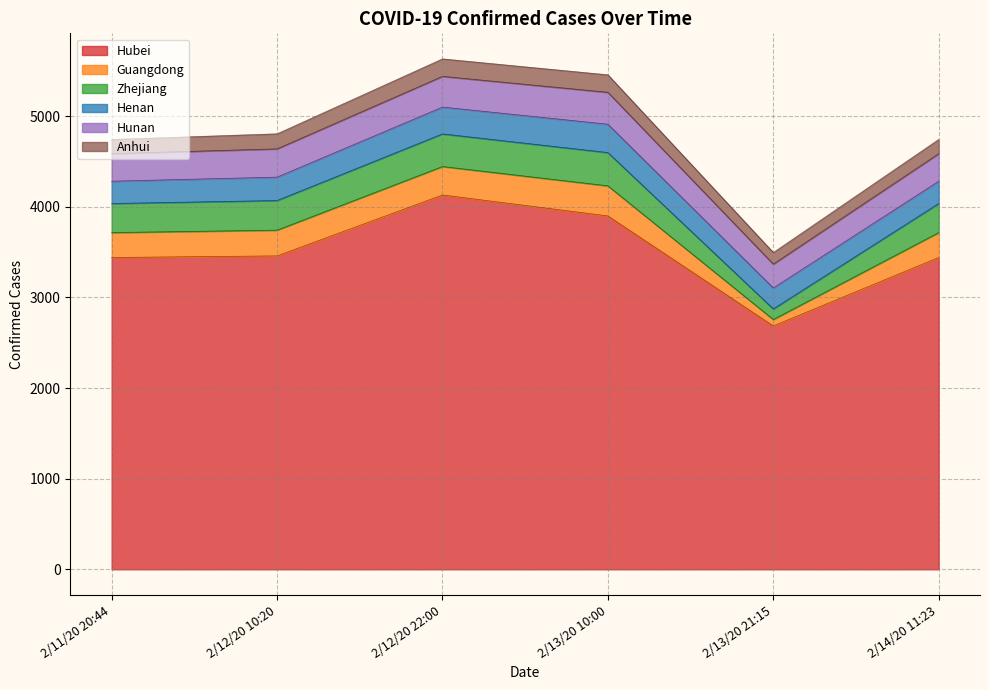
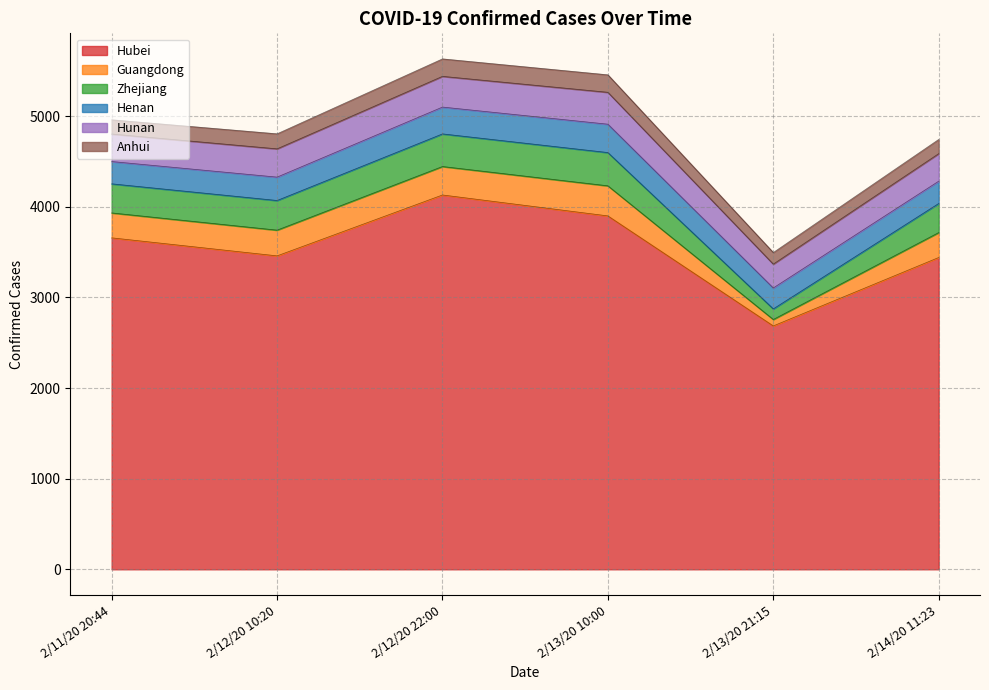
  {
    "Hubei": {
-     "2/11/20 20:44": 3400,
+     "2/11/20 20:44": 3700,
      "2/12/20 10:20": 3500,
      "2/12/20 22:00": 4100,
      "2/13/20 10:00": 3900,
      "2/13/20 21:15": 2700,
      "2/14/20 11:23": 3400
    },
    "Guangdong": {
      "2/11/20 20:44": 300,
      "2/12/20 10:20": 300,
      "2/12/20 22:00": 300,
      "2/13/20 10:00": 300,
      "2/13/20 21:15": 100,
      "2/14/20 11:23": 300
    },
    "Zhejiang": {
      "2/11/20 20:44": 300,
      "2/12/20 10:20": 300,
      "2/12/20 22:00": 400,
      "2/13/20 10:00": 400,
      "2/13/20 21:15": 100,
      "2/14/20 11:23": 300
    },
    "Henan": {
      "2/11/20 20:44": 200,
      "2/12/20 10:20": 300,
      "2/12/20 22:00": 300,
      "2/13/20 10:00": 300,
      "2/13/20 21:15": 200,
      "2/14/20 11:23": 200
    },
    "Hunan": {
      "2/12/20 10:20": 300,
      "2/12/20 22:00": 300,
      "2/13/20 10:00": 400,
      "2/13/20 21:15": 300,
      "2/14/20 11:23": 300
    },
    "Anhui": {
      "2/12/20 10:20": 200,
      "2/12/20 22:00": 200,
      "2/13/20 10:00": 200,
      "2/13/20 21:15": 100,
      "2/14/20 11:23": 200
    }
  }
